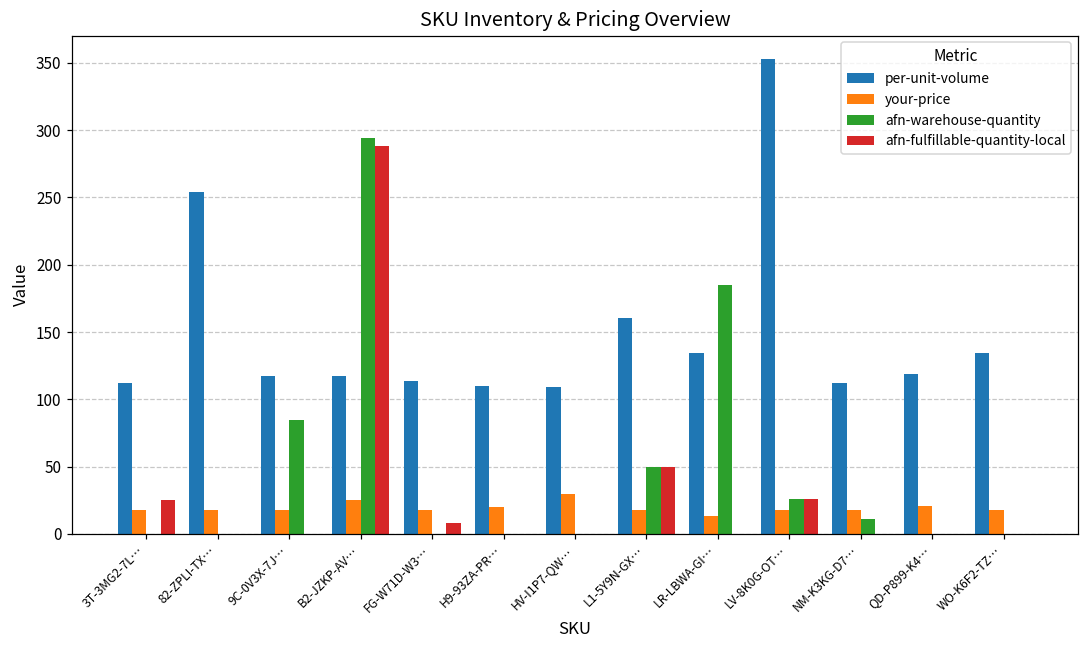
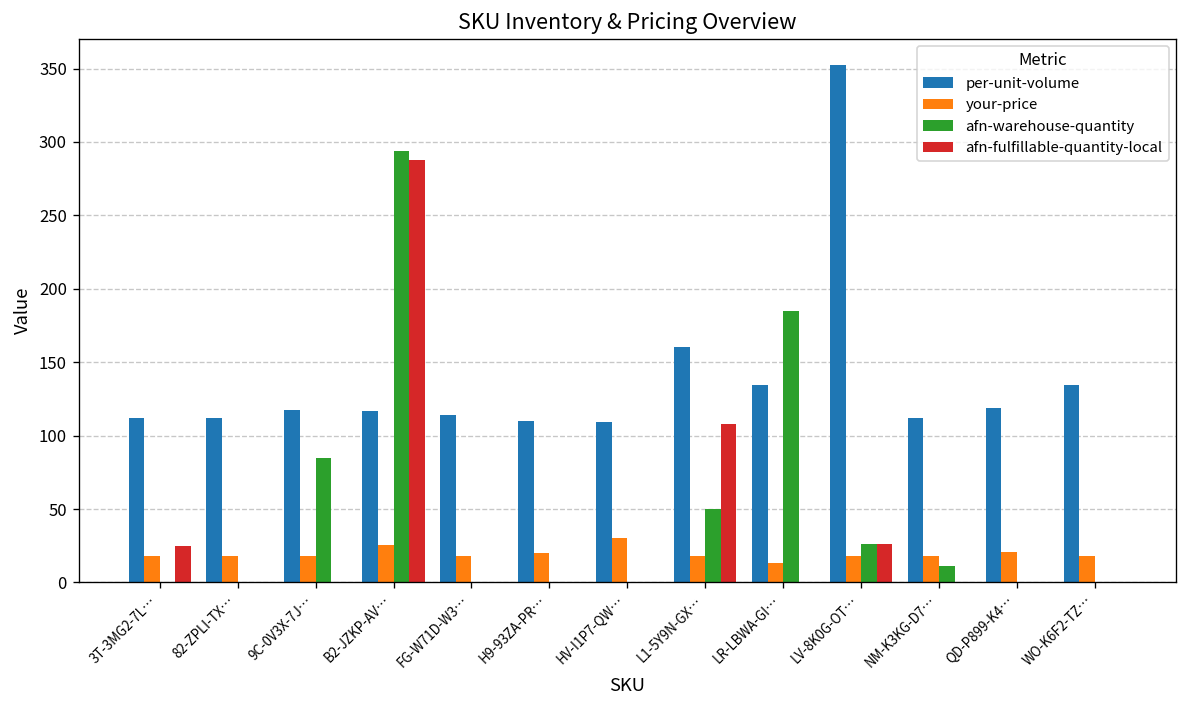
  {
    "per-unit-volume": {
      "3T-3MG2-7L…": 112,
-     "82-ZPLI-TX…": 254,
+     "82-ZPLI-TX…": 112,
      "9C-0V3X-7J…": 117,
      "B2-JZKP-AV…": 117,
      "FG-W71D-W3…": 114,
      "H9-93ZA-PR…": 110,
      "HV-I1P7-QW…": 109,
      "L1-5Y9N-GX…": 160,
      "LR-LBWA-GI…": 134,
      "LV-8K0G-OT…": 353,
      "NM-K3KG-D7…": 112,
      "QD-P899-K4…": 119,
      "WO-K6F2-TZ…": 134
    },
    "your-price": {
      "3T-3MG2-7L…": 18,
      "82-ZPLI-TX…": 18,
      "9C-0V3X-7J…": 18,
      "B2-JZKP-AV…": 25,
      "FG-W71D-W3…": 18,
      "H9-93ZA-PR…": 20,
      "HV-I1P7-QW…": 30,
      "L1-5Y9N-GX…": 18,
      "LR-LBWA-GI…": 13,
      "LV-8K0G-OT…": 18,
      "NM-K3KG-D7…": 18,
      "QD-P899-K4…": 21,
      "WO-K6F2-TZ…": 18
    },
    "afn-warehouse-quantity": {
      "3T-3MG2-7L…": 0,
      "82-ZPLI-TX…": 0,
      "9C-0V3X-7J…": 85,
      "B2-JZKP-AV…": 294,
      "FG-W71D-W3…": 0,
      "H9-93ZA-PR…": 0,
      "HV-I1P7-QW…": 0,
      "L1-5Y9N-GX…": 50,
      "LR-LBWA-GI…": 185,
      "LV-8K0G-OT…": 26,
      "NM-K3KG-D7…": 11,
      "QD-P899-K4…": 0,
      "WO-K6F2-TZ…": 0
    },
    "afn-fulfillable-quantity-local": {
      "3T-3MG2-7L…": 25,
      "82-ZPLI-TX…": 0,
      "9C-0V3X-7J…": 0,
      "B2-JZKP-AV…": 288,
-     "FG-W71D-W3…": 8,
+     "FG-W71D-W3…": 0,
      "H9-93ZA-PR…": 0,
      "HV-I1P7-QW…": 0,
-     "L1-5Y9N-GX…": 50,
+     "L1-5Y9N-GX…": 108,
      "LR-LBWA-GI…": 0,
      "LV-8K0G-OT…": 26,
      "NM-K3KG-D7…": 0,
      "QD-P899-K4…": 0,
      "WO-K6F2-TZ…": 0
    }
  }
